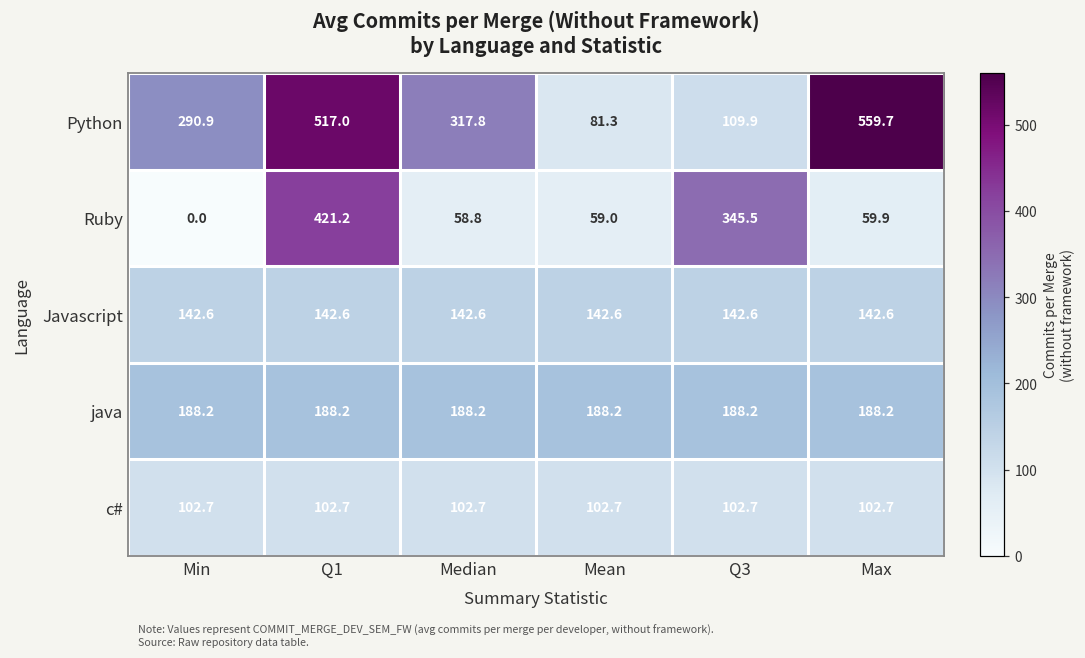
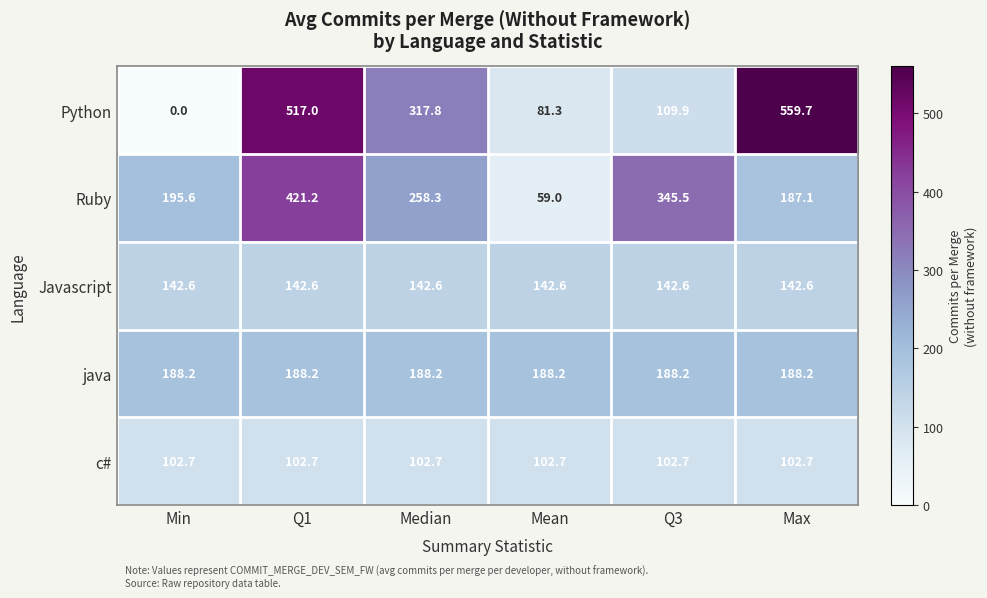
  {
    "Python": {
-     "Min": 290.9,
+     "Min": 0.0,
      "Q1": 517.0,
      "Median": 317.8,
      "Mean": 81.3,
      "Q3": 109.9,
      "Max": 559.7
    },
    "Ruby": {
-     "Min": 0.0,
+     "Min": 195.6,
      "Q1": 421.2,
-     "Median": 58.8,
+     "Median": 258.3,
      "Mean": 59.0,
      "Q3": 345.5,
-     "Max": 59.9
+     "Max": 187.1
    },
    "Javascript": {
      "Min": 142.6,
      "Q1": 142.6,
      "Median": 142.6,
      "Mean": 142.6,
      "Q3": 142.6,
      "Max": 142.6
    },
    "java": {
      "Min": 188.2,
      "Q1": 188.2,
      "Median": 188.2,
      "Mean": 188.2,
      "Q3": 188.2,
      "Max": 188.2
    }
  }
